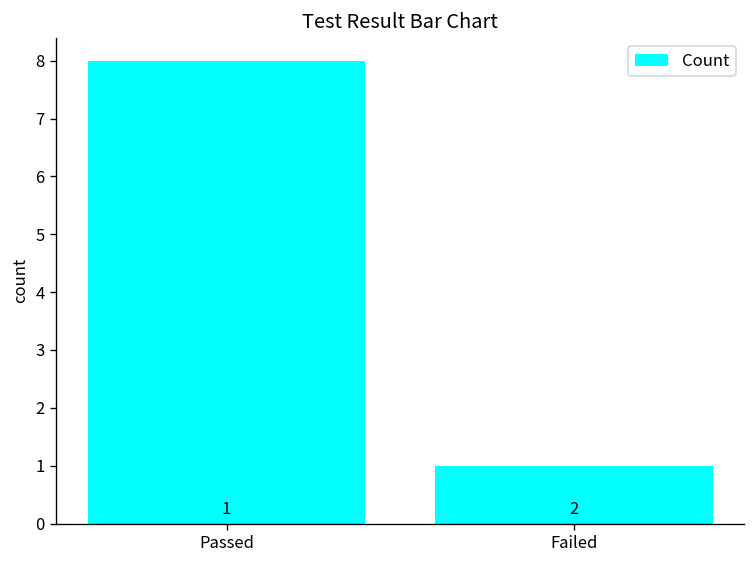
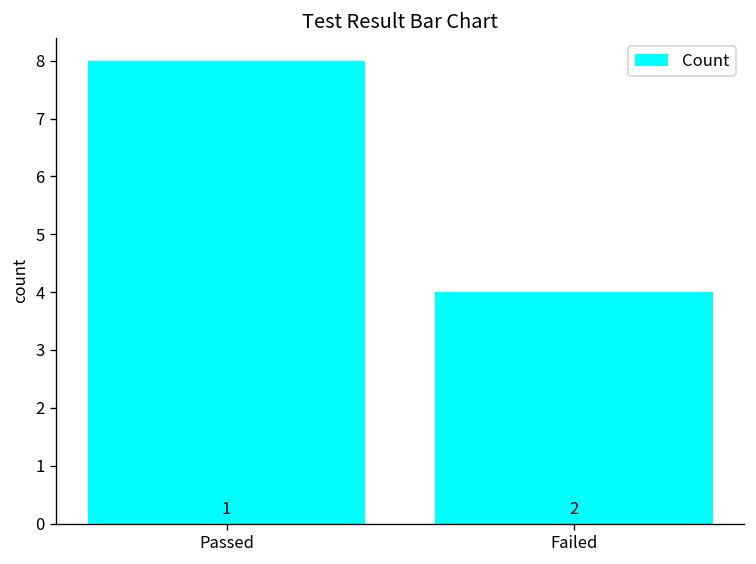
  {
-   "Failed": 1
+   "Failed": 4
  }
